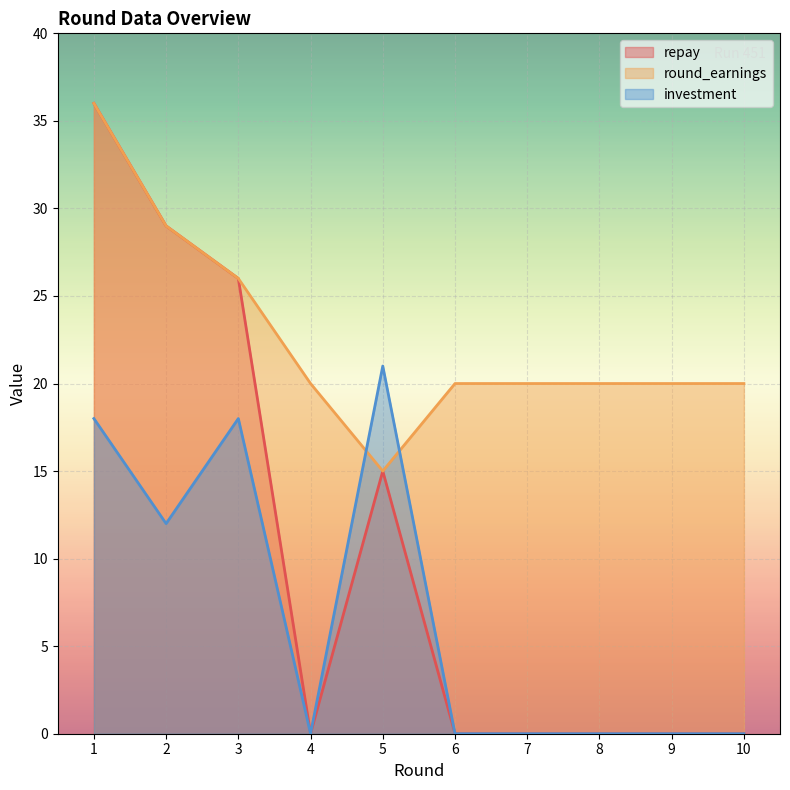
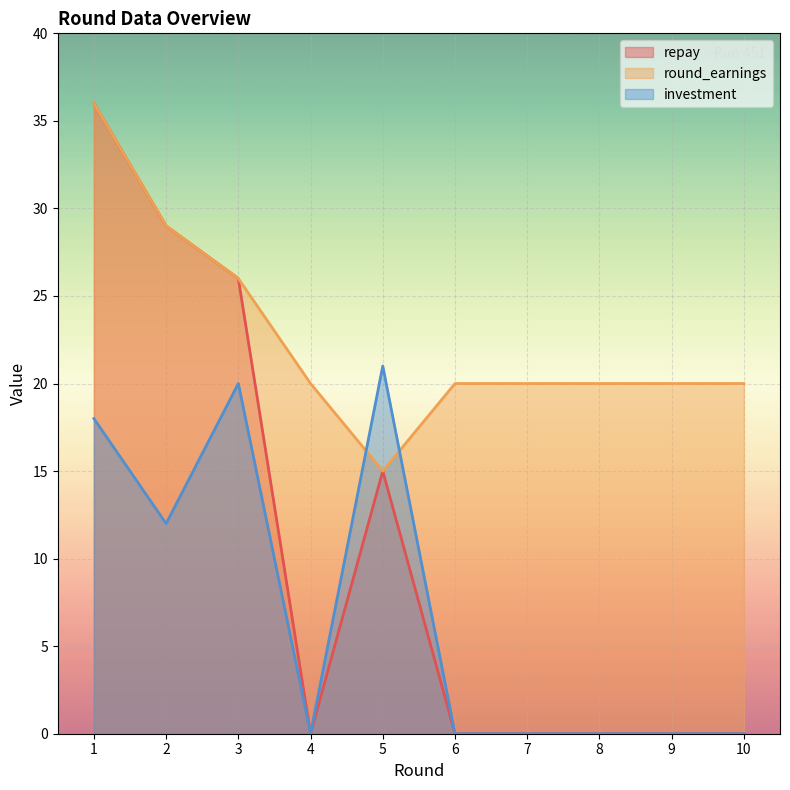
  {
    "investment": {
      "1": 18,
      "2": 12,
-     "3": 18,
+     "3": 20,
      "5": 21
    }
  }
